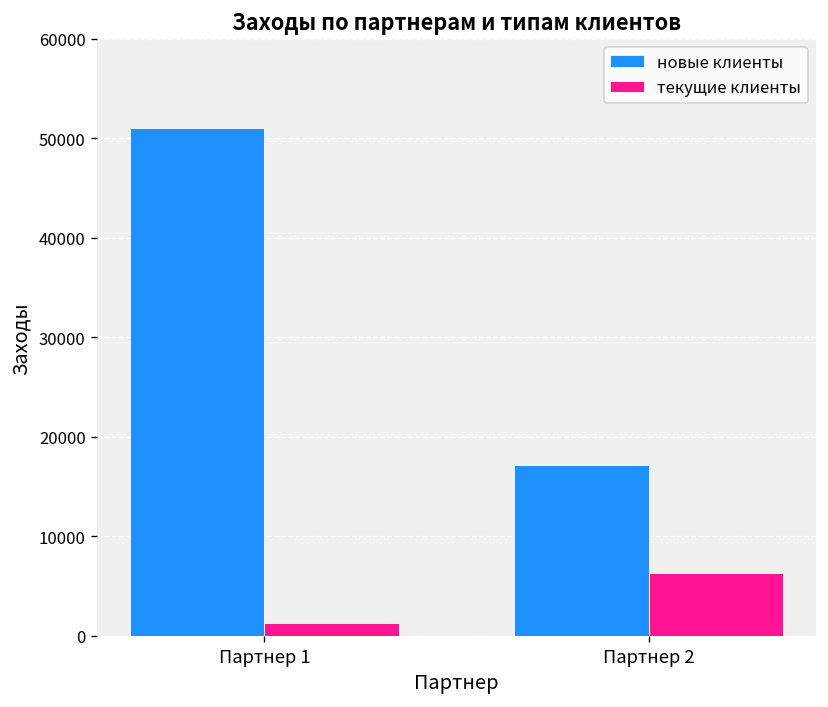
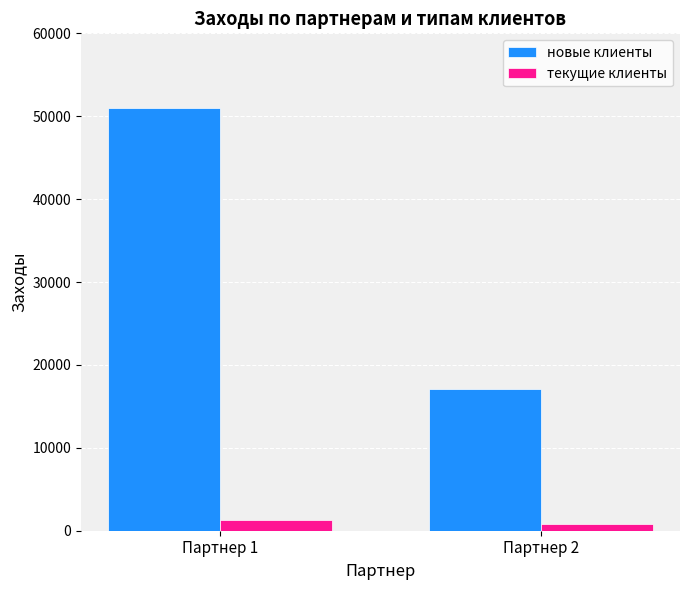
  {
    "новые клиенты": {
      "Партнер 1": 51000,
      "Партнер 2": 17000
    },
    "текущие клиенты": {
      "Партнер 1": 1000,
-     "Партнер 2": 6000
+     "Партнер 2": 1000
    }
  }
